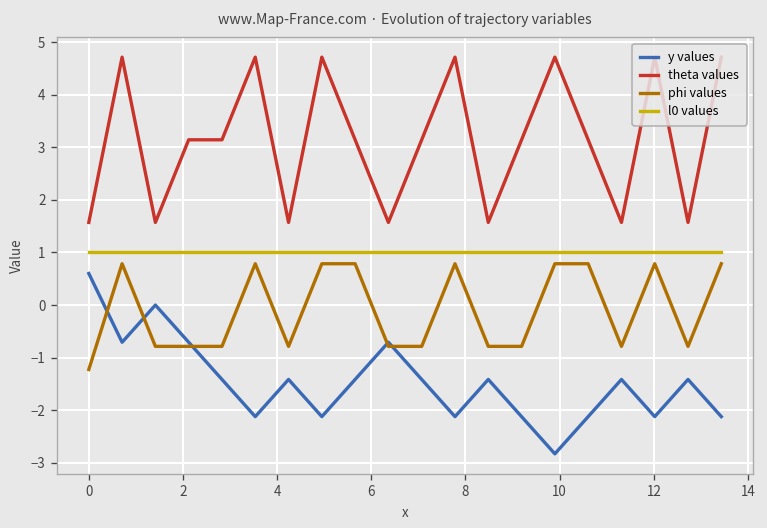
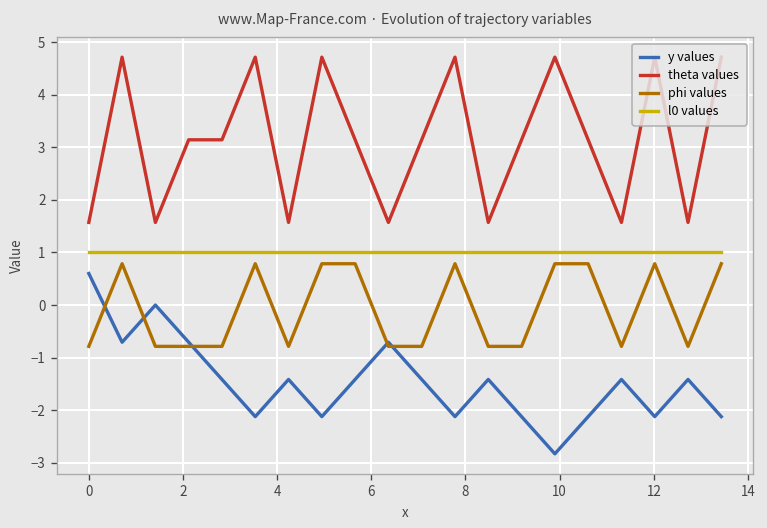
  {
    "y values": {
      "0": 0.6
    },
    "theta values": {
      "0": 1.6
    },
    "phi values": {
-     "0": -1.2
+     "0": -0.8
    },
    "l0 values": {
      "0": 1.0
    }
  }
